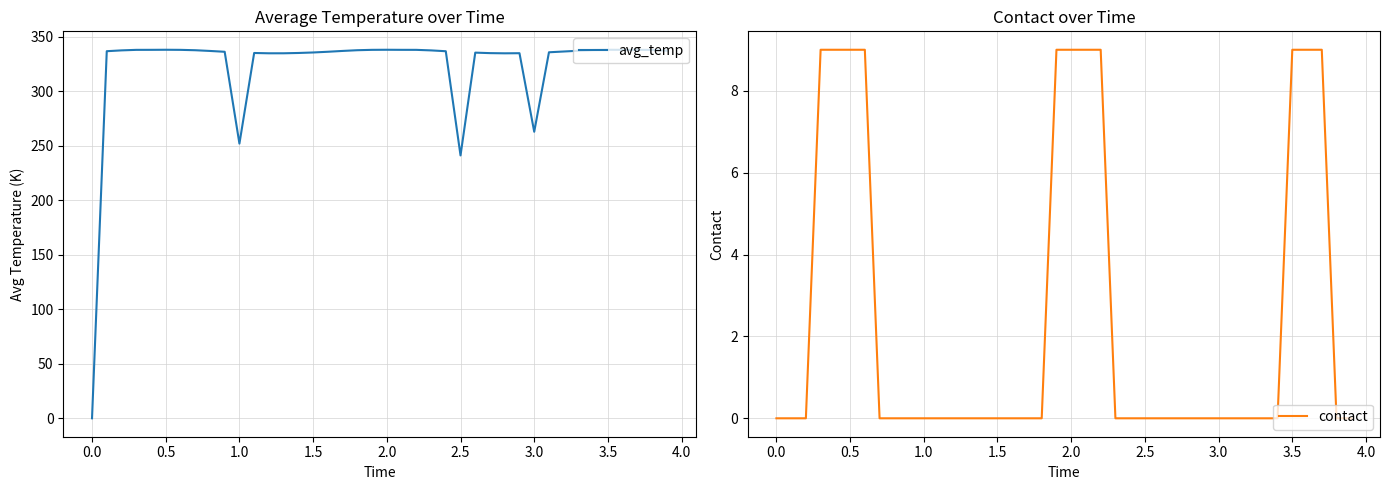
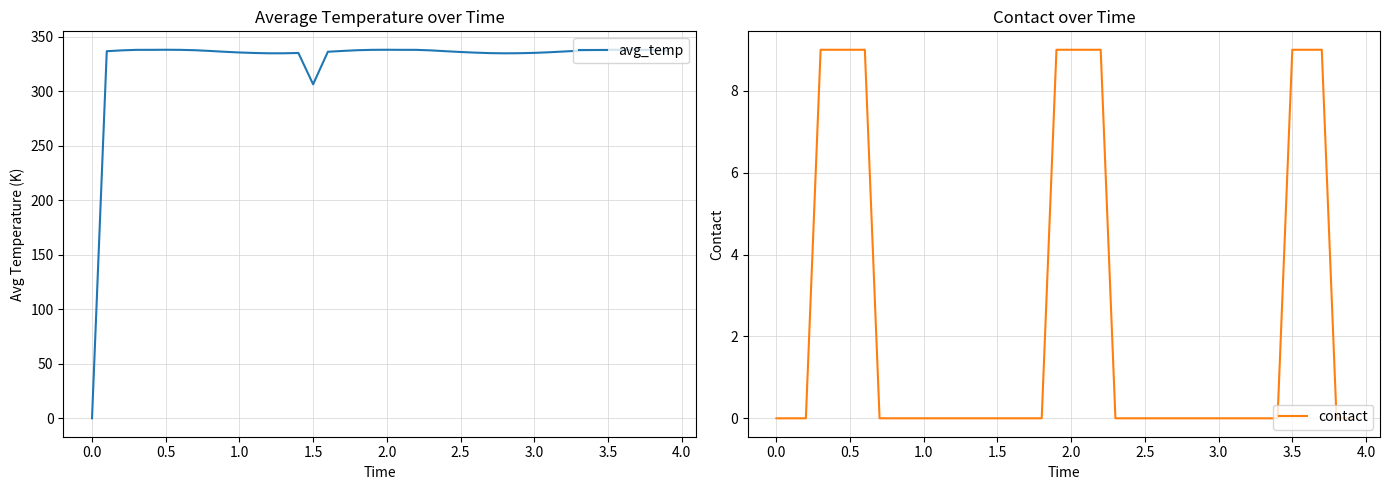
  {
    "Average Temperature over Time": {
      "0.0": 0,
      "0.5": 338,
-     "1.0": 252,
-     "1.5": 336,
+     "1.0": 336,
+     "1.5": 306,
      "2.0": 338,
-     "2.5": 241,
-     "3.0": 263
+     "2.5": 336,
+     "3.0": 335
    },
    "Contact over Time": {
      "0.0": 0.0,
      "0.5": 9.0,
      "1.0": 0.0,
      "1.5": 0.0,
      "2.0": 9.0,
      "2.5": 0.0,
      "3.0": 0.0,
      "3.5": 9.0
    }
  }
